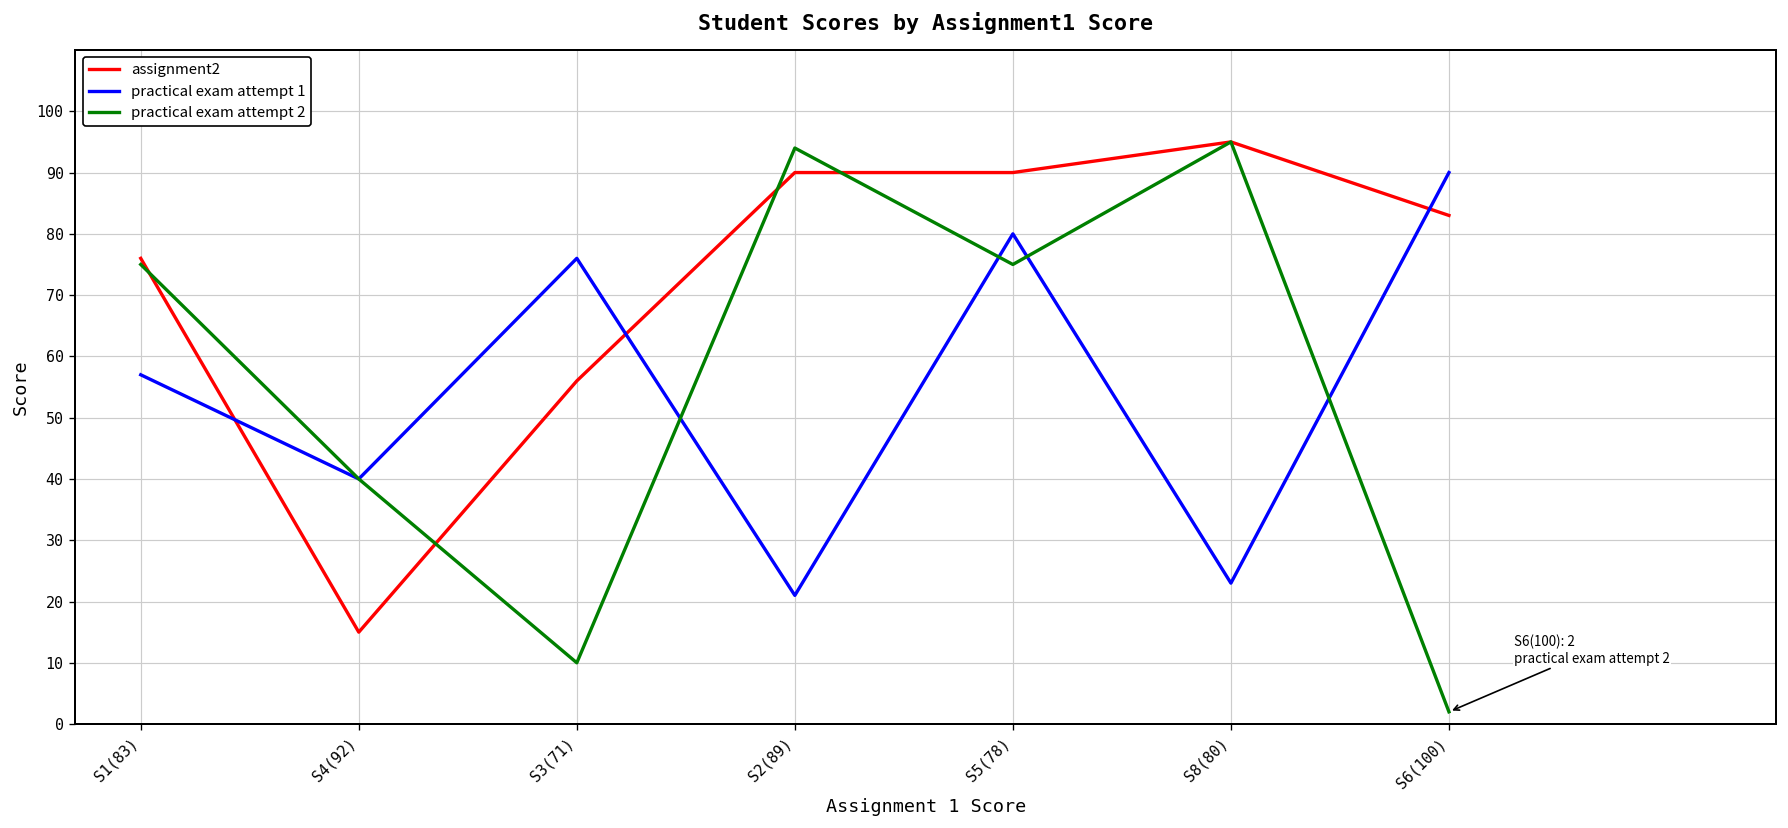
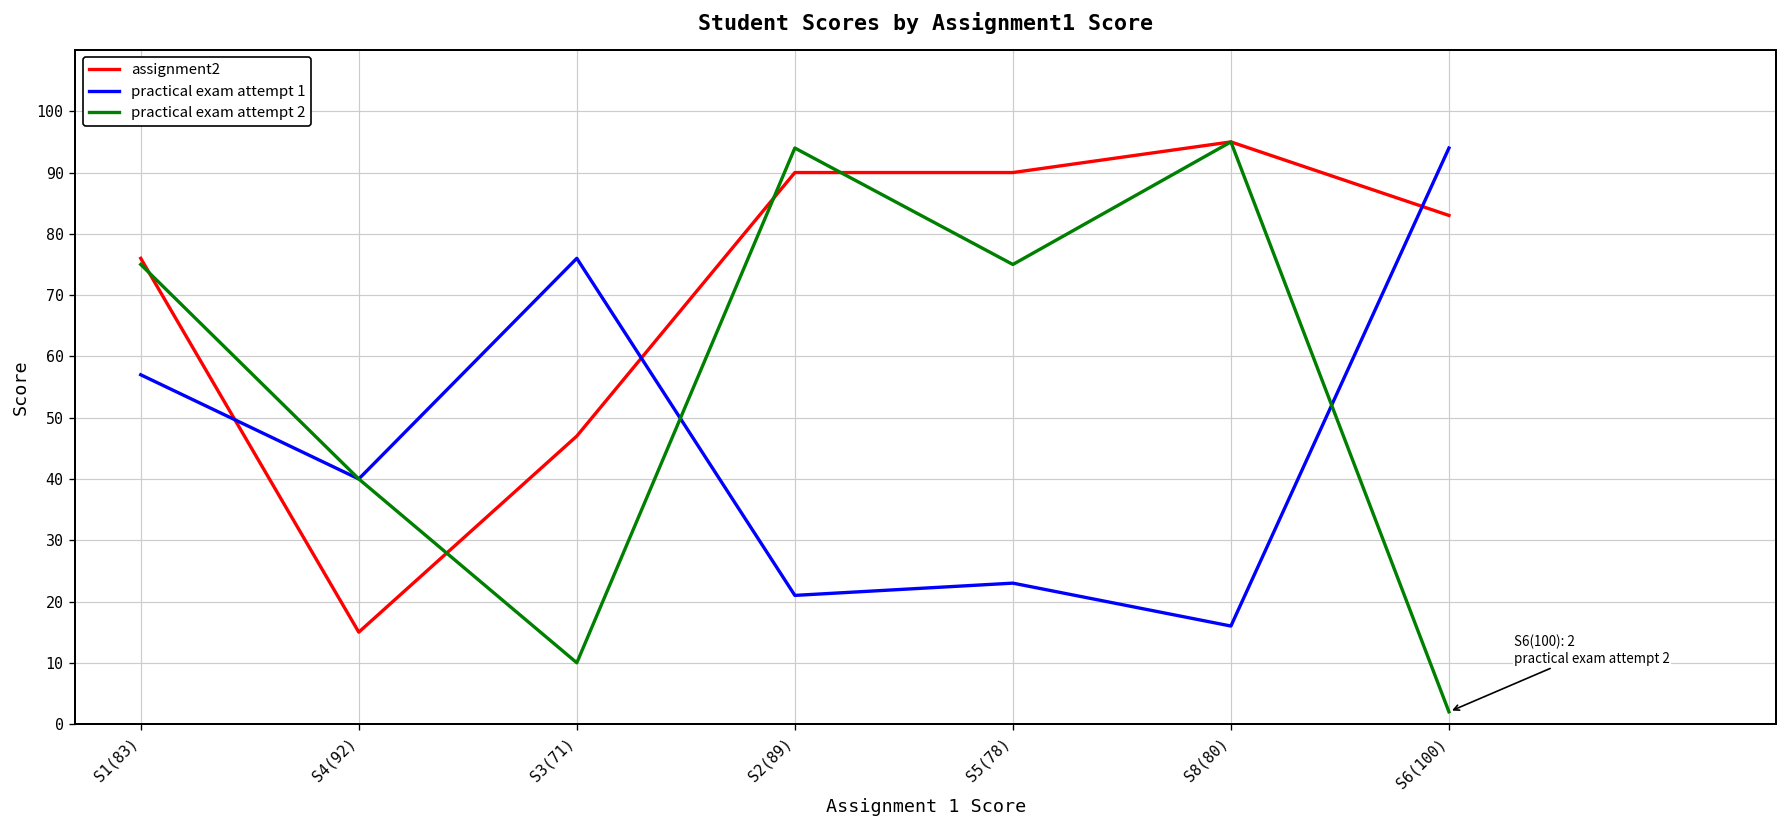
  {
    "assignment2": {
      "S1(83)": 76,
      "S4(92)": 15,
-     "S3(71)": 56,
+     "S3(71)": 47,
      "S2(89)": 90,
      "S5(78)": 90,
      "S6(100)": 83
    },
    "practical exam attempt 1": {
      "S1(83)": 57,
      "S3(71)": 76,
      "S2(89)": 21,
-     "S5(78)": 80,
-     "S8(80)": 23,
-     "S6(100)": 90
+     "S5(78)": 23,
+     "S8(80)": 16,
+     "S6(100)": 94
    },
    "practical exam attempt 2": {
      "S1(83)": 75,
      "S3(71)": 10,
      "S2(89)": 94,
      "S5(78)": 75
    }
  }
